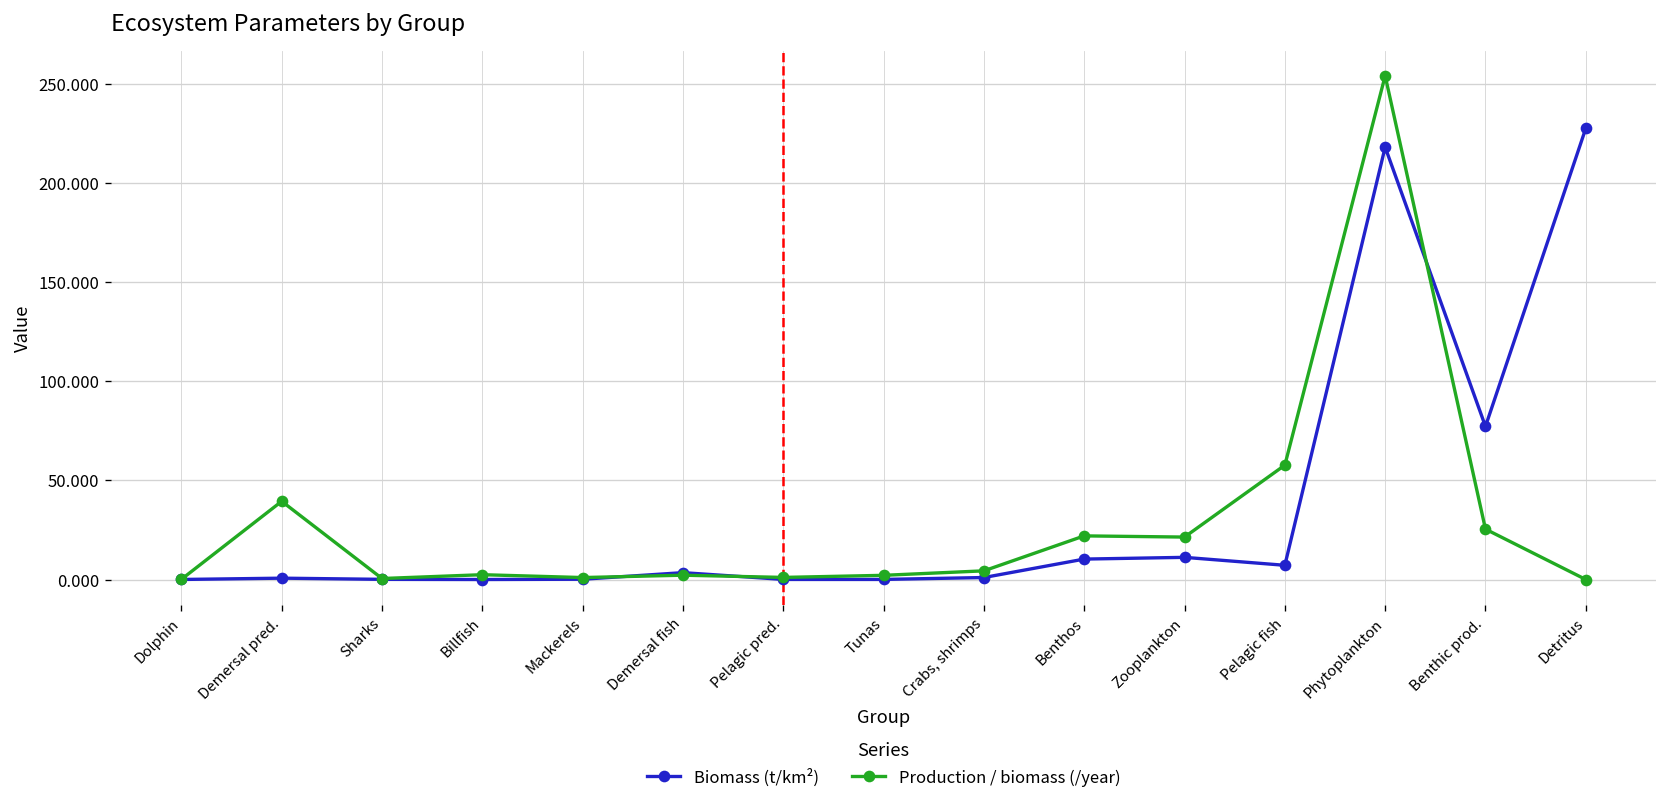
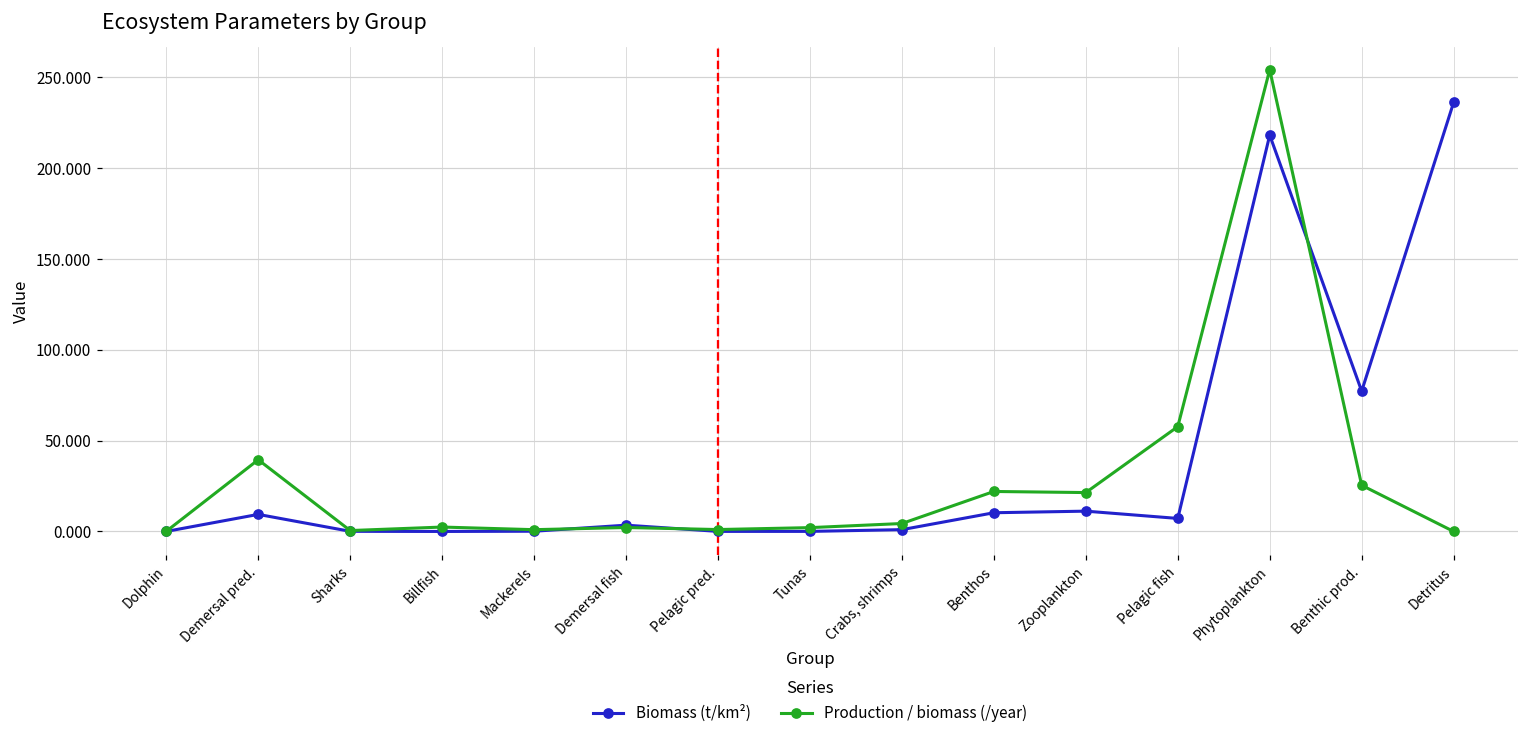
  {
    "Biomass (t/km²)": {
-     "Demersal pred.": 1,
+     "Demersal pred.": 9,
      "Billfish": 0,
      "Tunas": 0,
      "Crabs, shrimps": 1,
      "Benthos": 10,
      "Zooplankton": 11,
      "Pelagic fish": 7,
      "Phytoplankton": 218,
      "Benthic prod.": 77,
-     "Detritus": 228
+     "Detritus": 236
    },
    "Production / biomass (/year)": {
      "Demersal pred.": 39,
      "Billfish": 2,
      "Tunas": 2,
      "Crabs, shrimps": 4,
      "Benthos": 22,
      "Zooplankton": 21,
      "Pelagic fish": 58,
      "Phytoplankton": 254,
      "Benthic prod.": 25,
      "Detritus": 0
    }
  }
